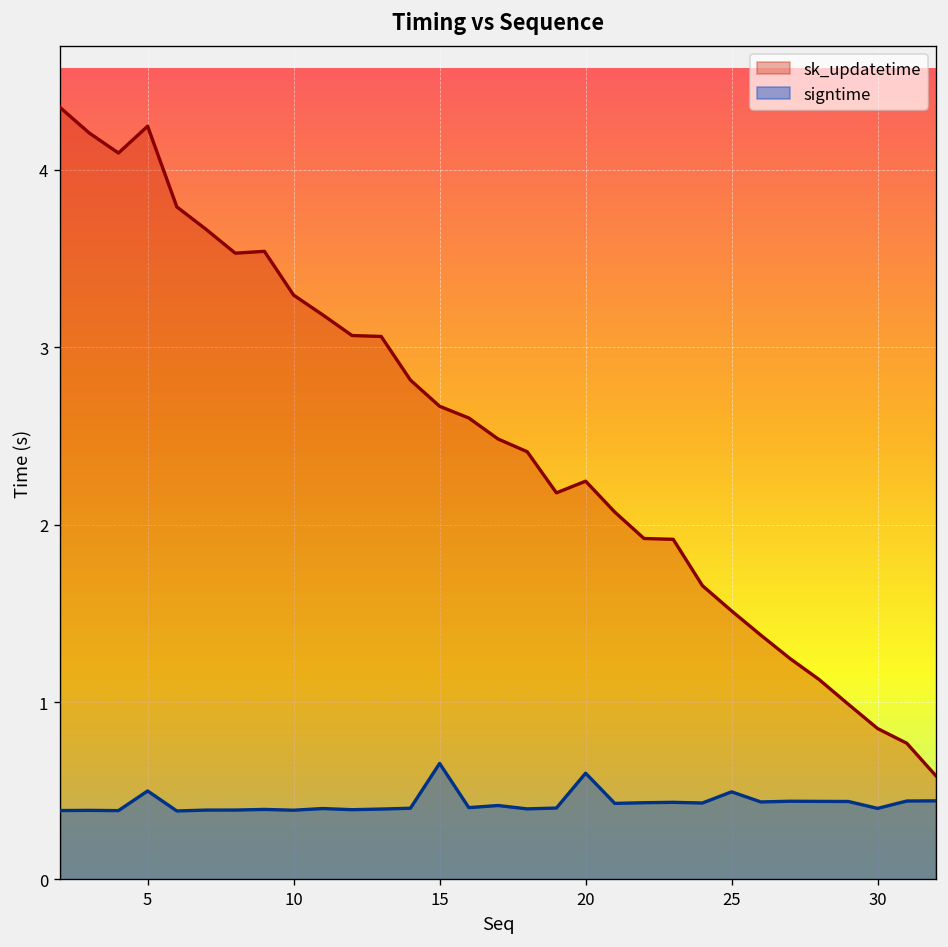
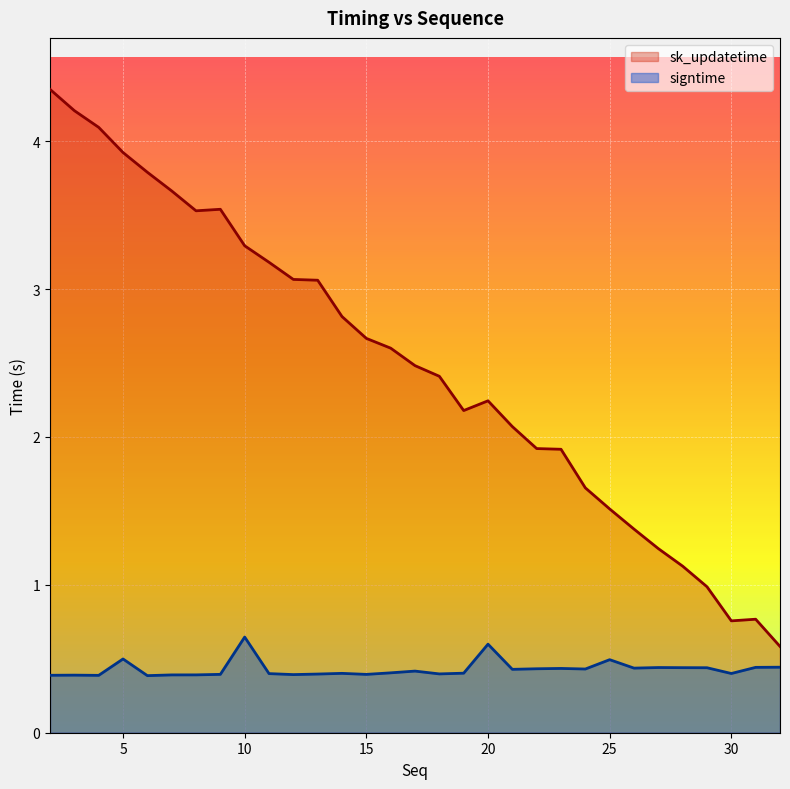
  {
    "sk_updatetime": {
-     "5": 4.24,
+     "5": 3.92,
      "10": 3.29,
      "15": 2.67,
      "20": 2.24,
      "25": 1.51,
-     "30": 0.85
+     "30": 0.76
    },
    "signtime": {
      "5": 0.50,
-     "10": 0.39,
-     "15": 0.65,
+     "10": 0.65,
+     "15": 0.39,
      "20": 0.60,
      "25": 0.49,
      "30": 0.40
    }
  }
